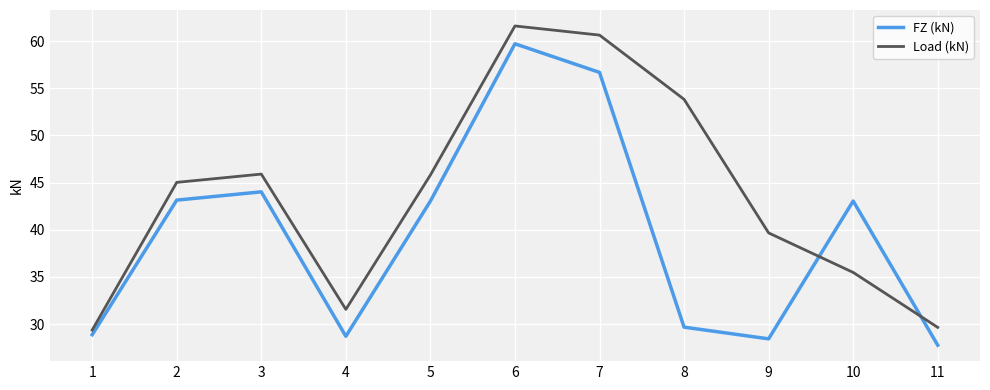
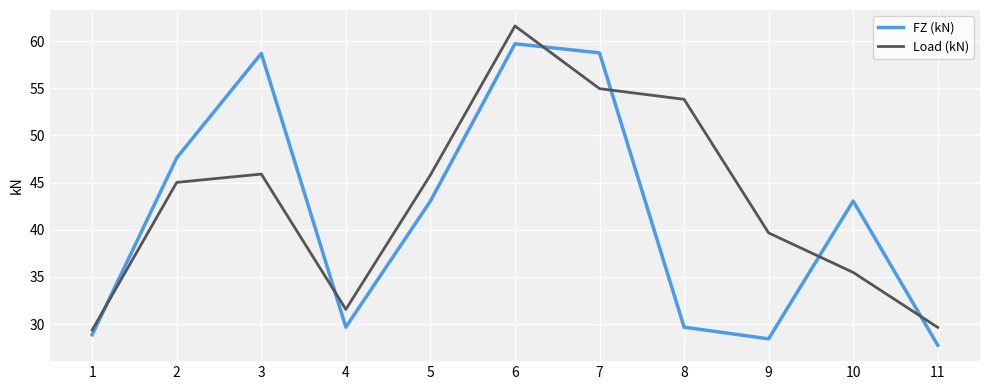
  {
    "FZ (kN)": {
      "1": 29,
-     "2": 43,
-     "3": 44,
-     "4": 29,
+     "2": 48,
+     "3": 59,
+     "4": 30,
      "5": 43,
      "6": 60,
-     "7": 57,
+     "7": 59,
      "8": 30,
      "9": 28,
      "10": 43,
      "11": 28
    },
    "Load (kN)": {
      "1": 29,
      "2": 45,
      "3": 46,
      "4": 32,
      "5": 46,
      "6": 62,
-     "7": 61,
+     "7": 55,
      "8": 54,
      "9": 40,
      "10": 35,
      "11": 30
    }
  }
